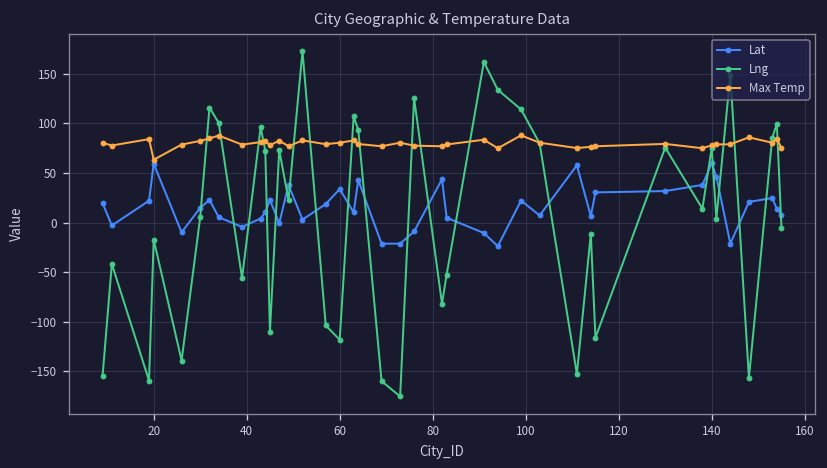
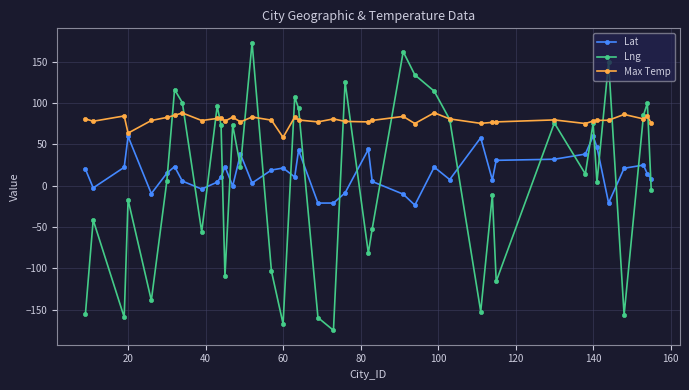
  {
    "Lat": {
      "20": 60,
-     "60": 30,
+     "60": 20,
      "140": 60
    },
    "Lng": {
      "20": -20,
-     "60": -120
+     "60": -170
    },
    "Max Temp": {
      "20": 60,
-     "60": 80
+     "60": 60
    }
  }
